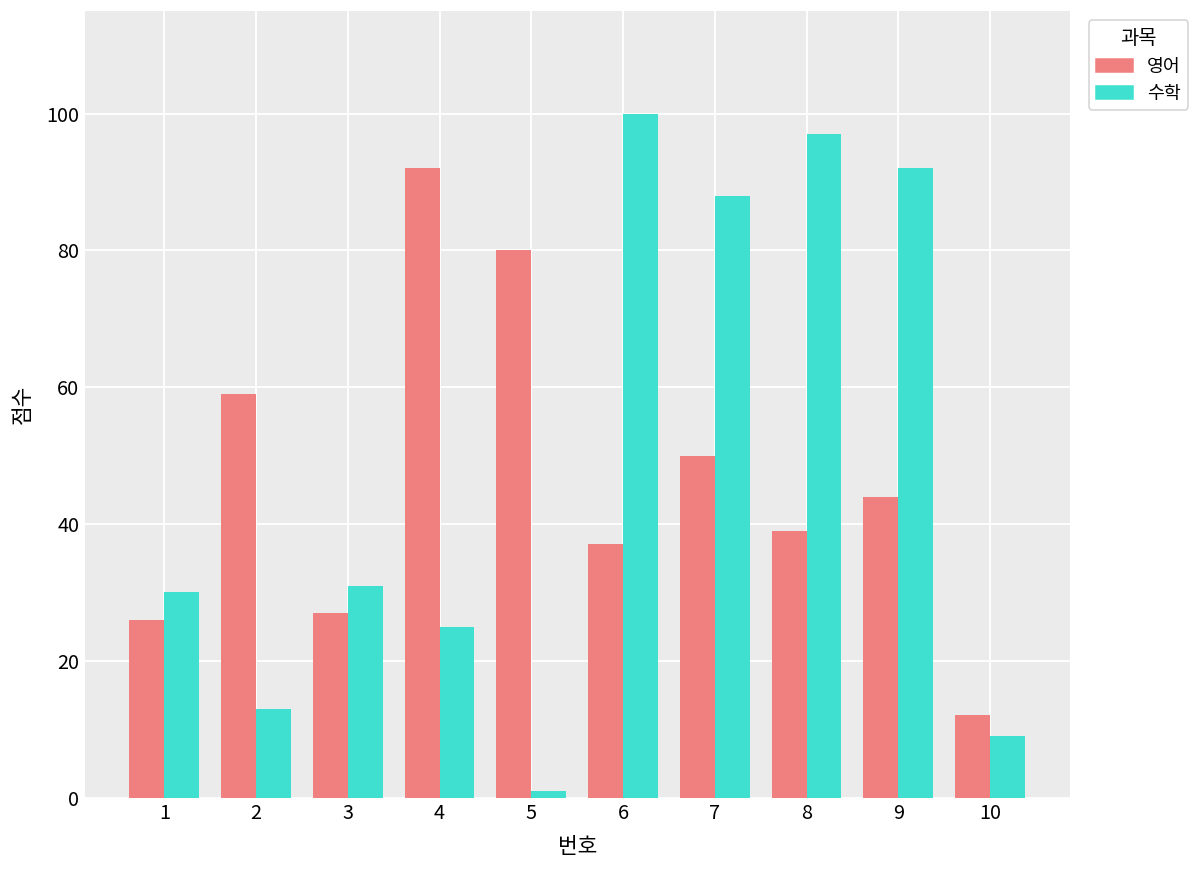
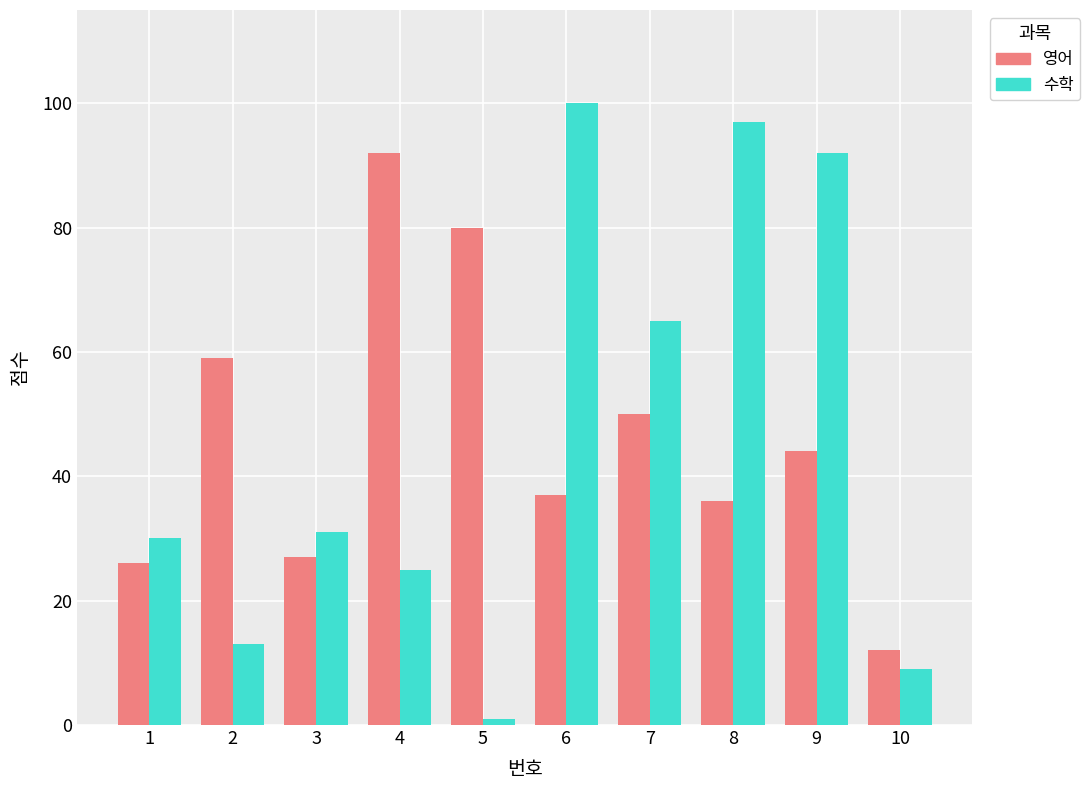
  {
    "영어": {
      "1": 26,
      "2": 59,
      "3": 27,
      "4": 92,
      "5": 80,
      "6": 37,
      "7": 50,
-     "8": 39,
+     "8": 36,
      "9": 44,
      "10": 12
    },
    "수학": {
      "1": 30,
      "2": 13,
      "3": 31,
      "4": 25,
      "5": 1,
      "6": 100,
-     "7": 88,
+     "7": 65,
      "8": 97,
      "9": 92,
      "10": 9
    }
  }
